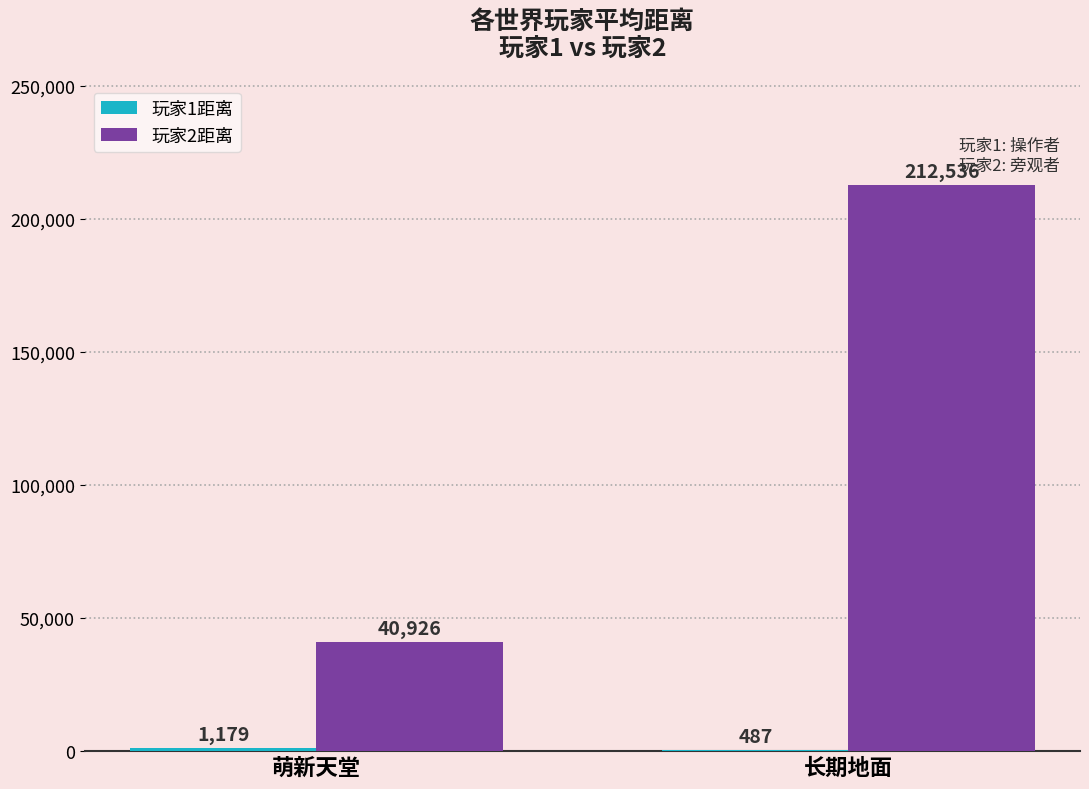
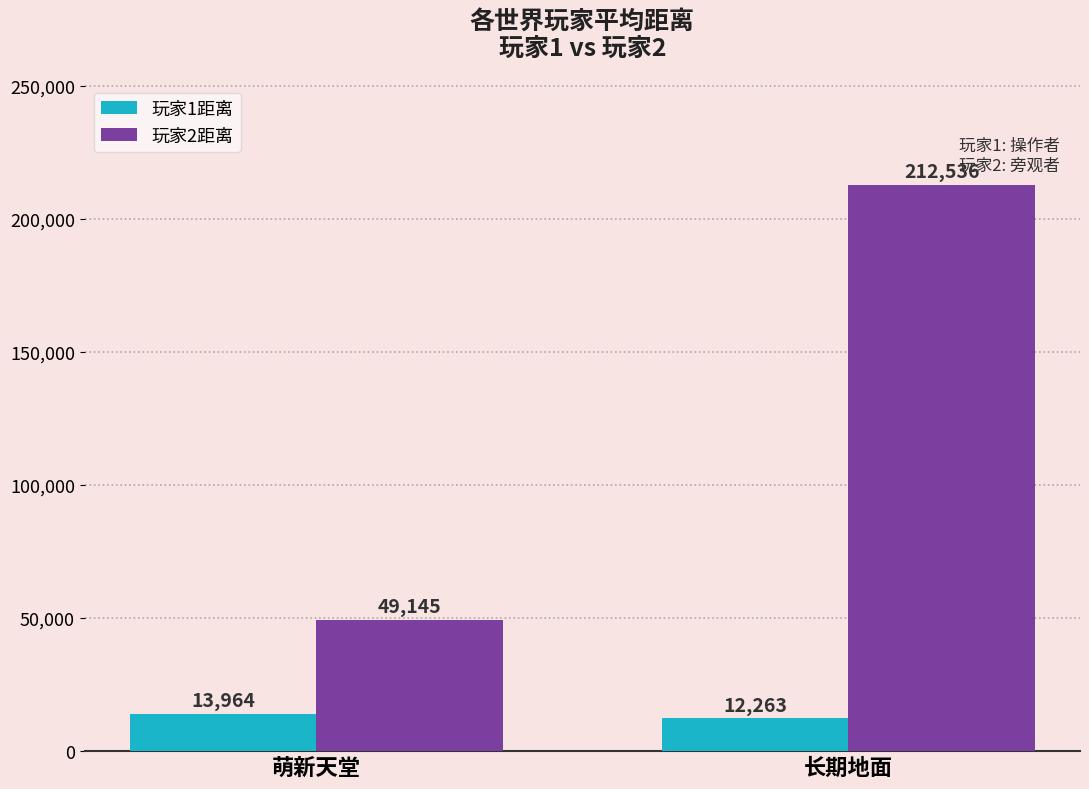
  {
    "玩家1距离": {
-     "萌新天堂": "1,179",
-     "长期地面": "487"
+     "萌新天堂": "13,964",
+     "长期地面": "12,263"
    },
    "玩家2距离": {
-     "萌新天堂": "40,926"
+     "萌新天堂": "49,145"
    }
  }
